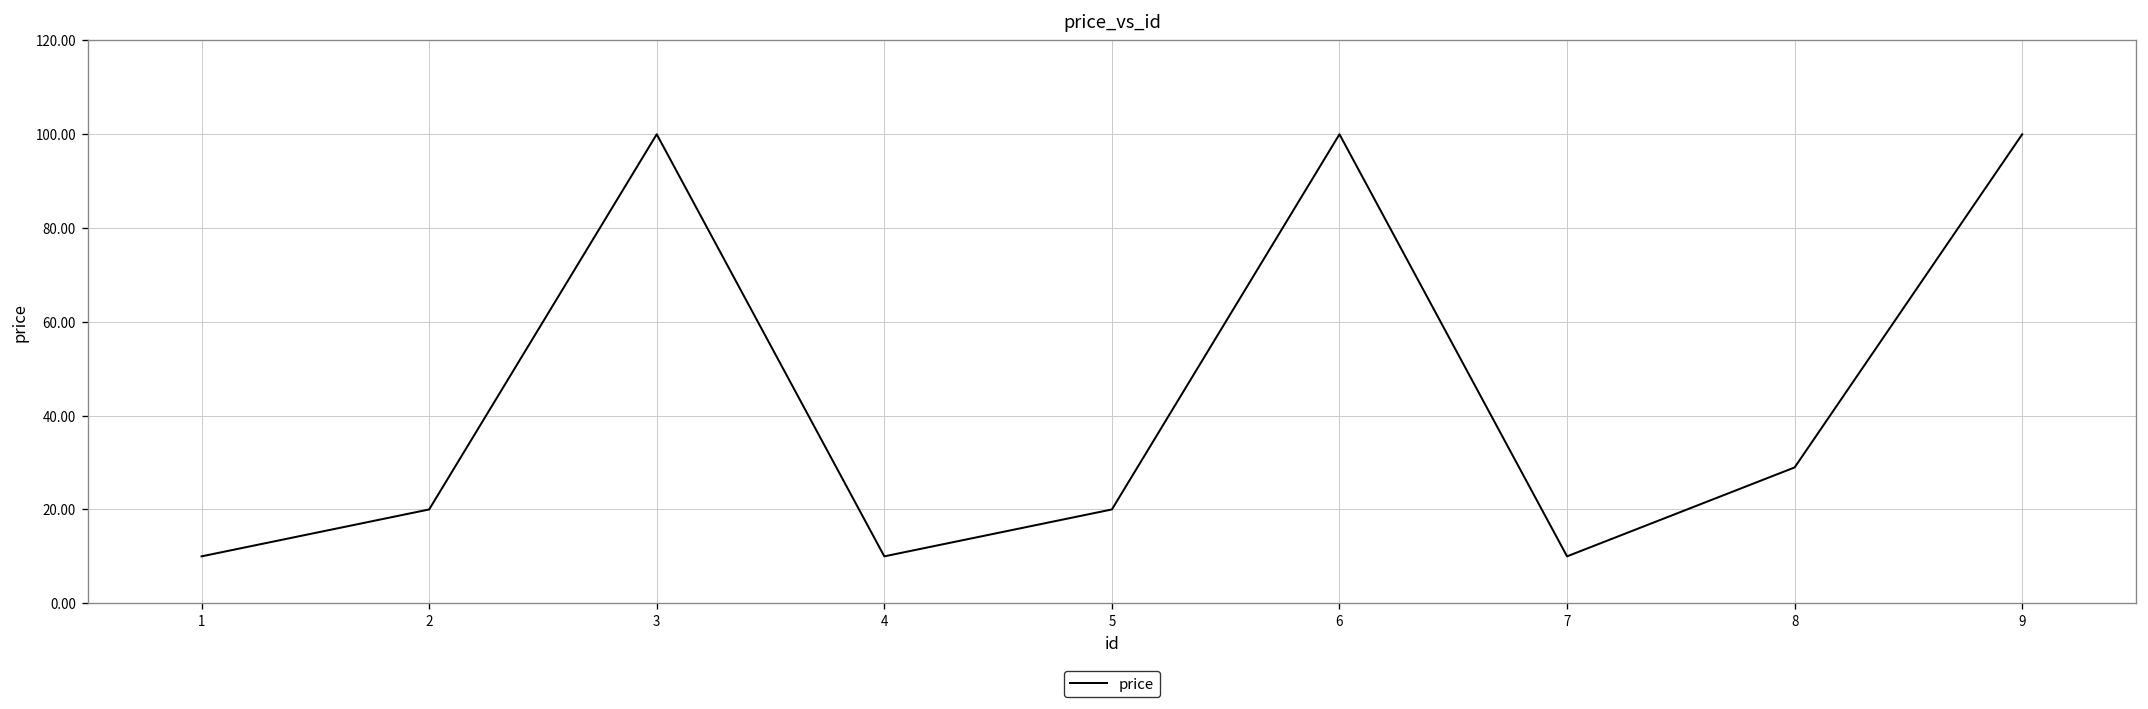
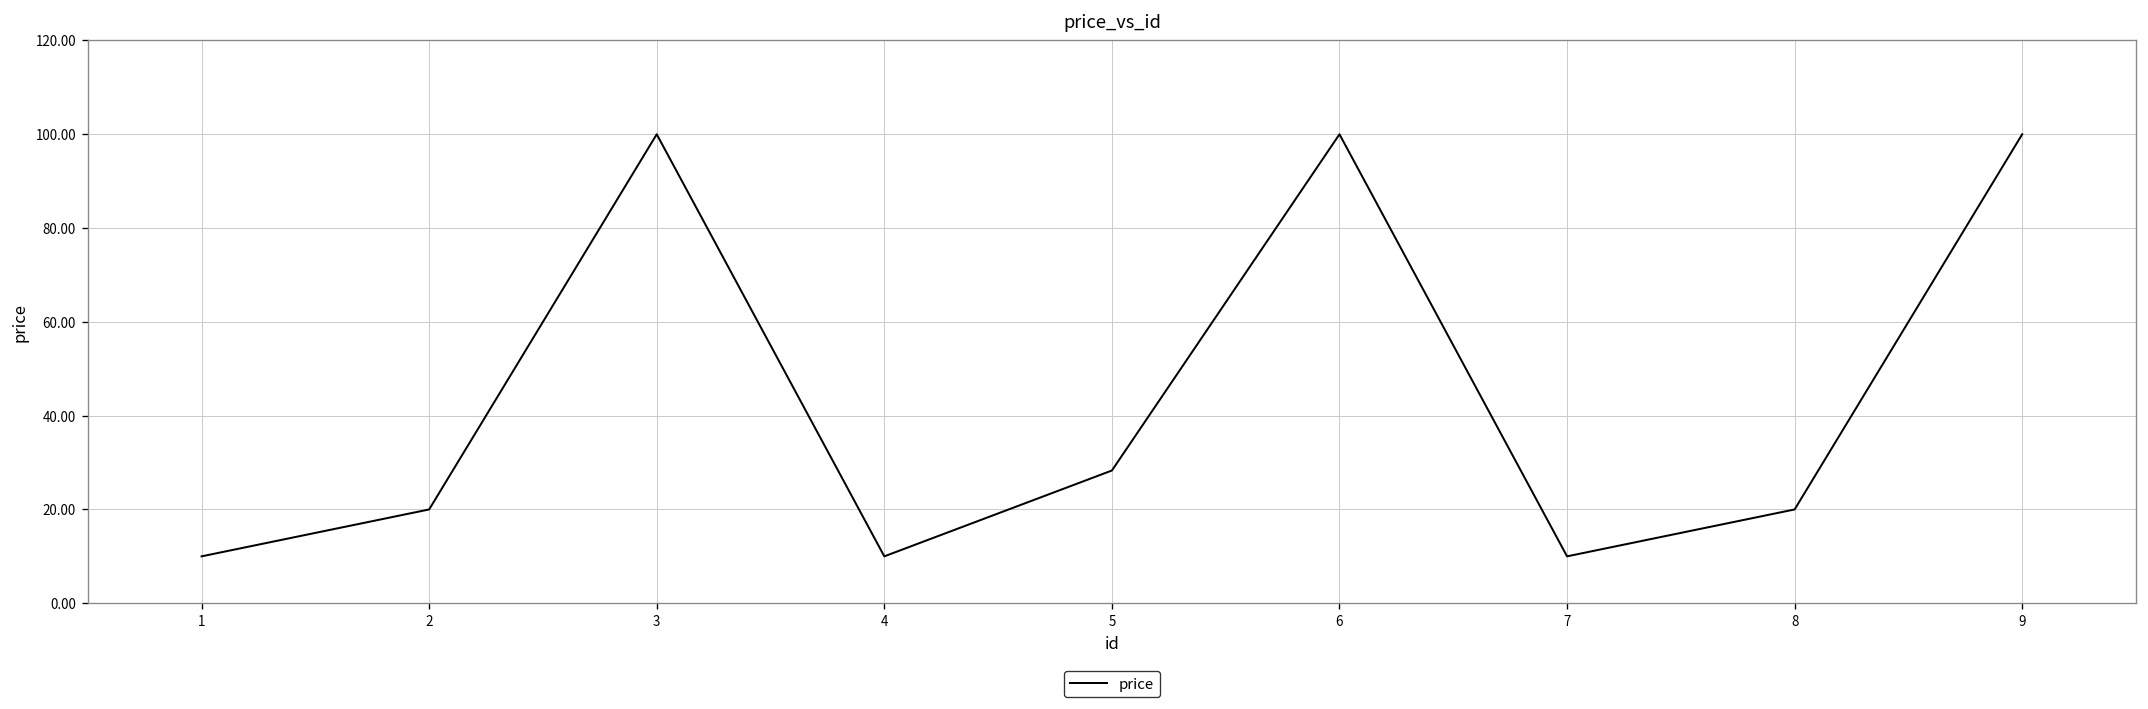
  {
    "1": 10,
    "2": 20,
    "3": 100,
    "4": 10,
-   "5": 20,
+   "5": 28,
    "6": 100,
    "7": 10,
-   "8": 29,
+   "8": 20,
    "9": 100
  }
